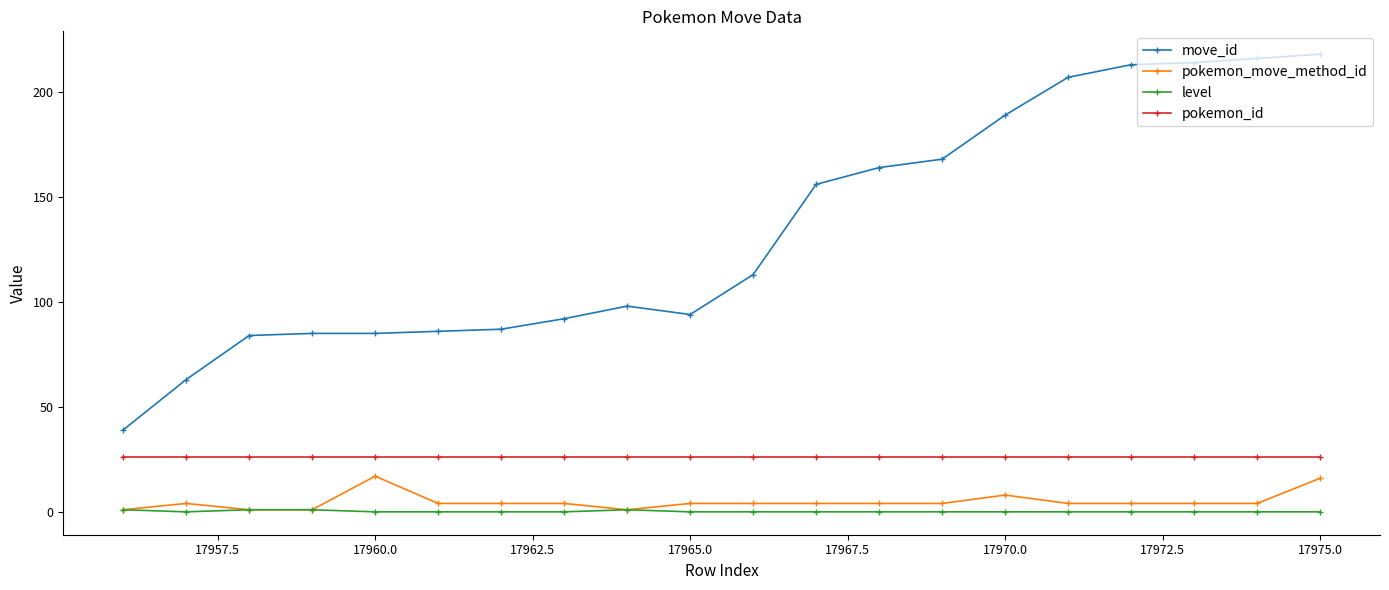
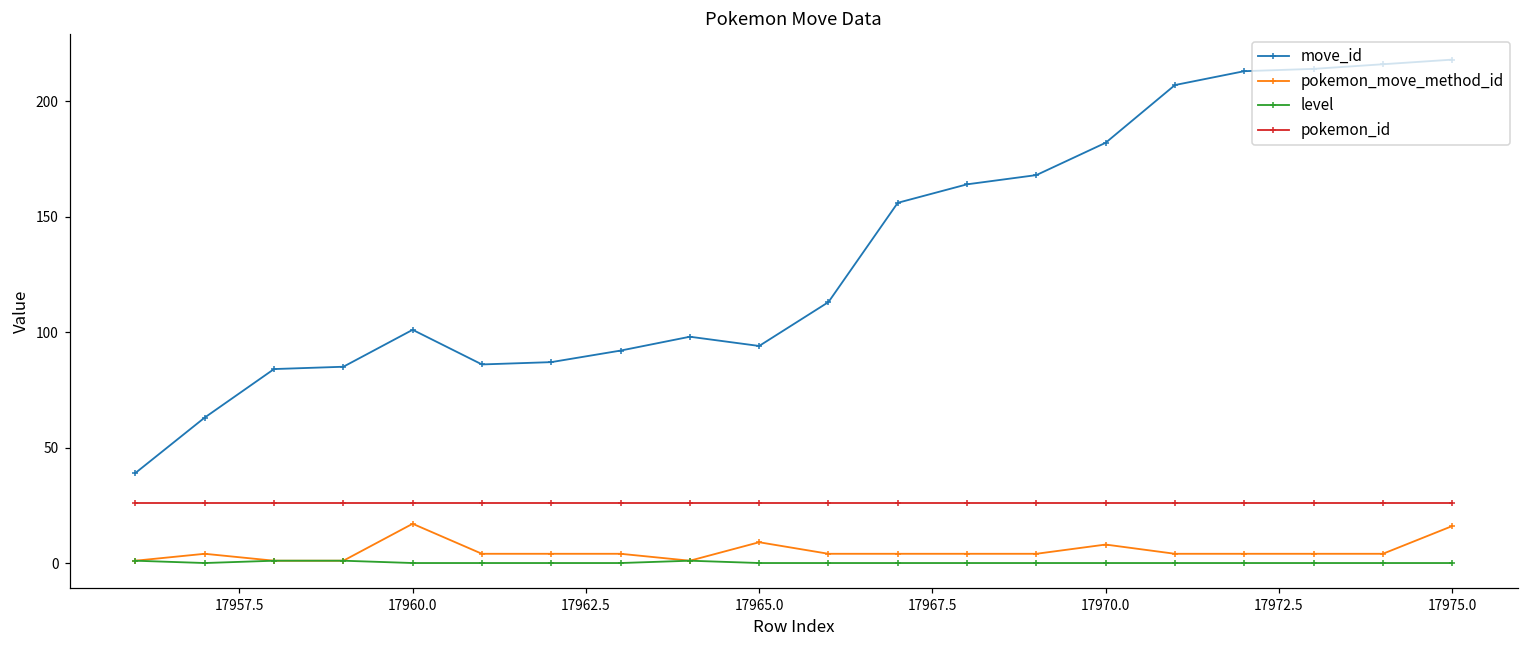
  {
    "move_id": {
-     "17960.0": 85,
+     "17960.0": 101,
      "17965.0": 94,
-     "17970.0": 189
+     "17970.0": 182
    },
    "pokemon_move_method_id": {
      "17960.0": 17,
-     "17965.0": 4,
+     "17965.0": 9,
      "17970.0": 8,
      "17975.0": 16
    },
    "level": {
      "17960.0": 0,
      "17965.0": 0,
      "17970.0": 0,
      "17975.0": 0
    },
    "pokemon_id": {
      "17960.0": 26,
      "17965.0": 26,
      "17970.0": 26,
      "17975.0": 26
    }
  }
